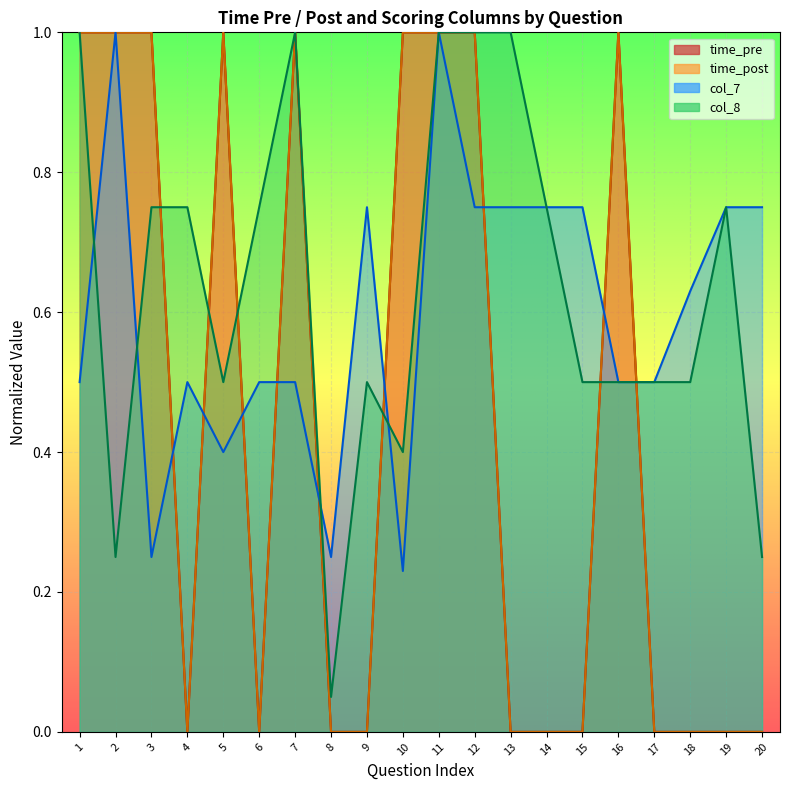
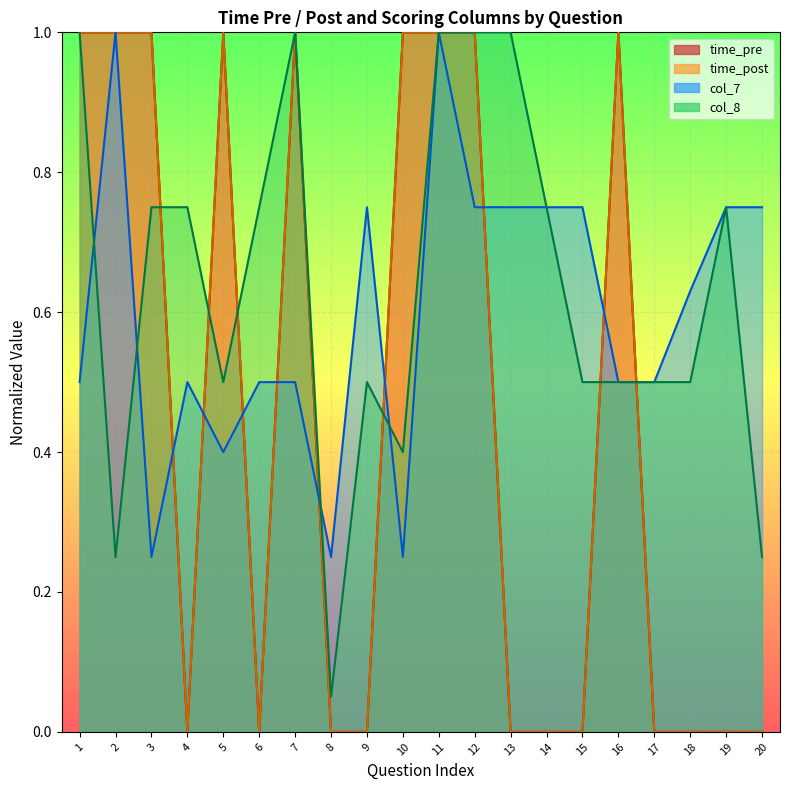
  {
    "time_post": {
      "3": 1.00,
      "4": 0.00,
      "5": 1.00,
      "6": 0.00,
      "8": 0.00,
      "9": 0.00,
      "10": 1.00,
      "13": 0.00,
      "14": 0.00,
      "15": 0.00,
      "16": 1.00,
      "17": 0.00,
      "18": 0.00,
      "19": 0.00,
      "20": 0.00
    },
    "col_7": {
      "1": 0.50,
      "3": 0.25,
      "4": 0.50,
      "5": 0.40,
      "6": 0.50,
      "7": 0.50,
      "8": 0.25,
      "9": 0.75,
-     "10": 0.23,
+     "10": 0.25,
      "12": 0.75,
      "13": 0.75,
      "15": 0.75,
      "18": 0.63,
      "20": 0.75
    },
    "col_8": {
      "2": 0.25,
      "3": 0.75,
      "4": 0.75,
      "5": 0.50,
      "6": 0.75,
      "8": 0.05,
      "9": 0.50,
      "10": 0.40,
      "13": 1.00,
      "15": 0.50,
      "18": 0.50,
      "20": 0.25
    }
  }
